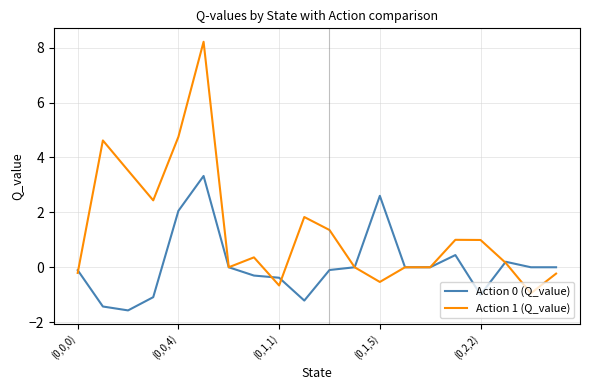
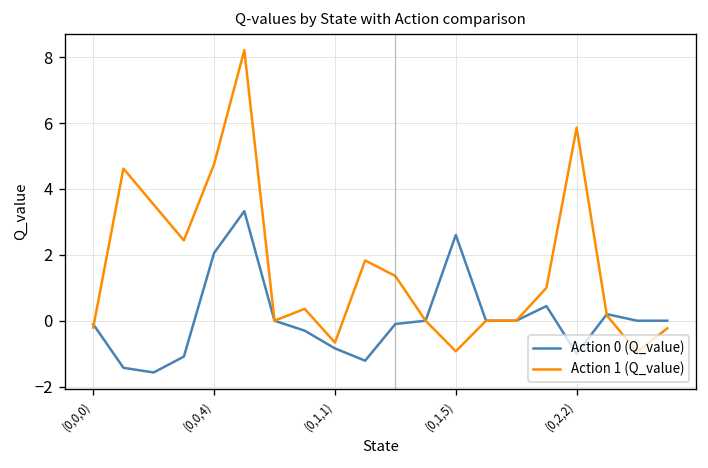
  {
    "Action 0 (Q_value)": {
      "(0,0,0)": -0.1,
      "(0,0,4)": 2.1,
-     "(0,1,1)": -0.4,
+     "(0,1,1)": -0.8,
      "(0,1,5)": 2.6
    },
    "Action 1 (Q_value)": {
      "(0,0,0)": -0.2,
      "(0,0,4)": 4.8,
      "(0,1,1)": -0.7,
-     "(0,1,5)": -0.5,
-     "(0,2,2)": 1.0
+     "(0,1,5)": -0.9,
+     "(0,2,2)": 5.9
    }
  }
